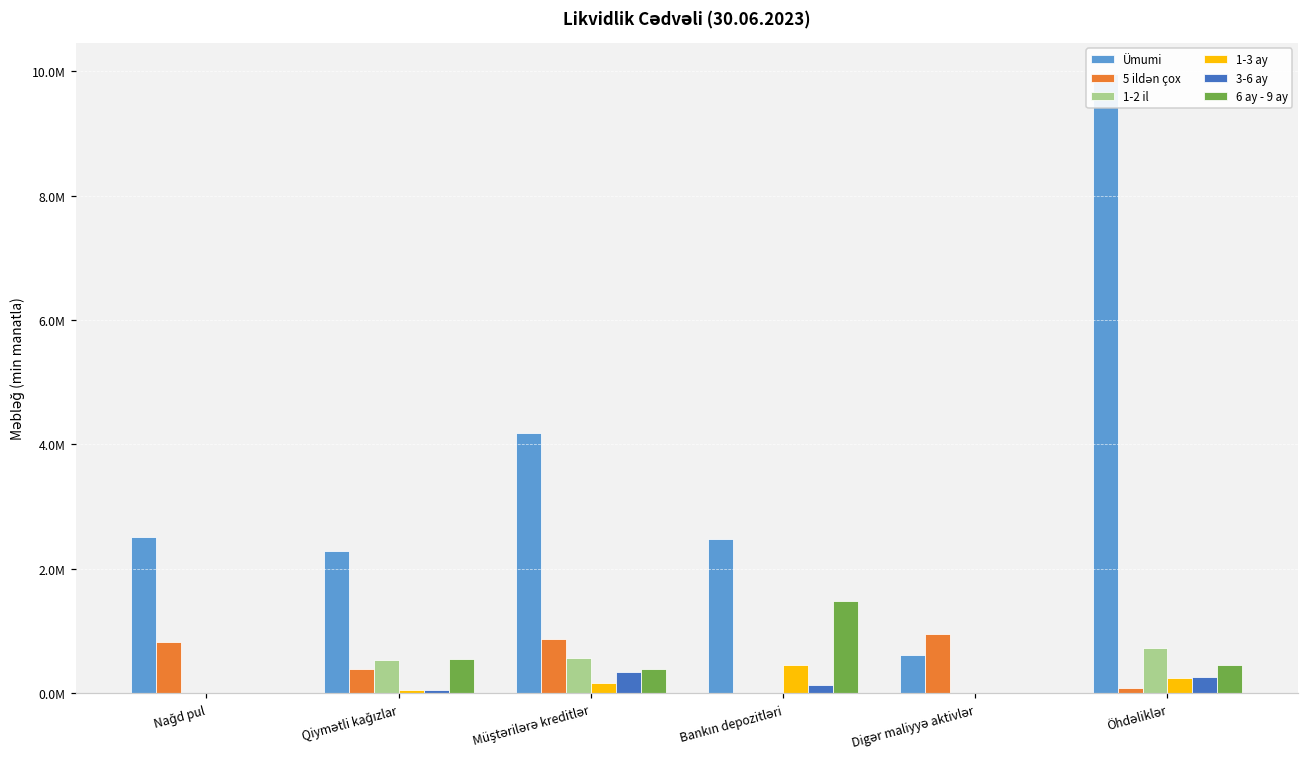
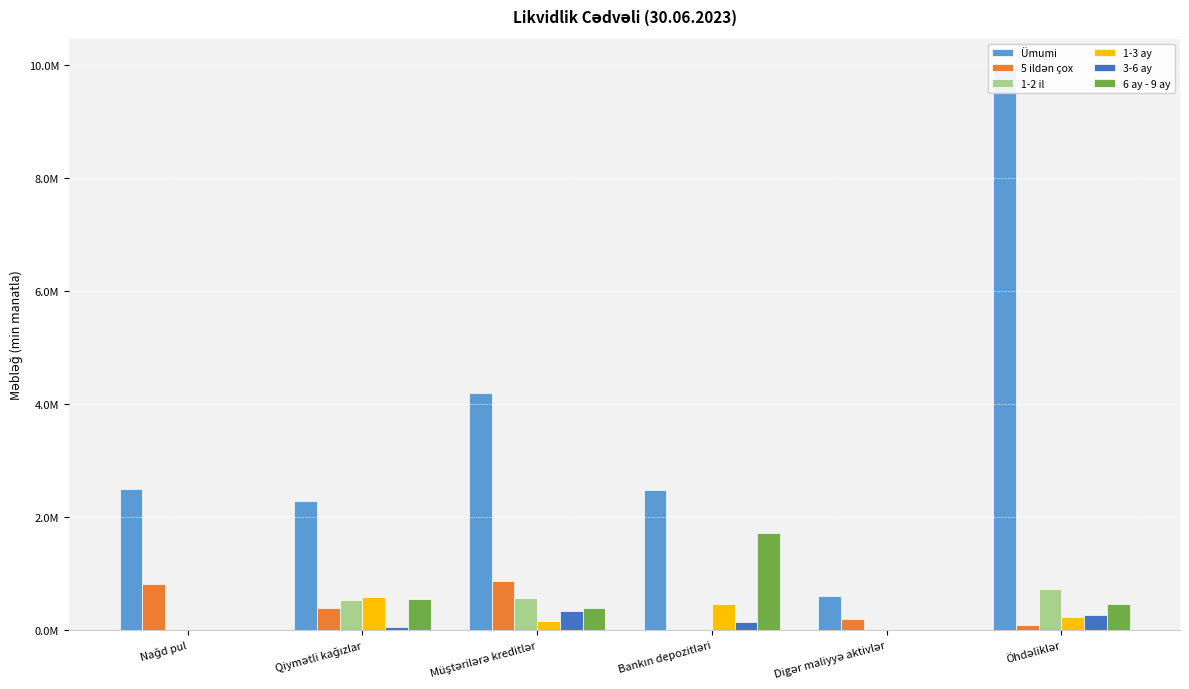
  {
    "5 ildən çox": {
      "Nağd pul": 800000,
      "Qiymətli kağızlar": 400000,
      "Müştərilərə kreditlər": 900000,
-     "Digər maliyyə aktivlər": 1000000,
+     "Digər maliyyə aktivlər": 200000,
      "Öhdəliklər": 100000
    },
    "1-2 il": {
      "Nağd pul": 0,
      "Qiymətli kağızlar": 500000,
      "Müştərilərə kreditlər": 600000,
      "Bankın depozitləri": 0,
      "Digər maliyyə aktivlər": 0,
      "Öhdəliklər": 700000
    },
    "1-3 ay": {
      "Nağd pul": 0,
-     "Qiymətli kağızlar": 0,
+     "Qiymətli kağızlar": 600000,
      "Müştərilərə kreditlər": 200000,
      "Bankın depozitləri": 500000,
      "Digər maliyyə aktivlər": 0,
      "Öhdəliklər": 200000
    },
    "6 ay - 9 ay": {
      "Nağd pul": 0,
      "Qiymətli kağızlar": 600000,
      "Müştərilərə kreditlər": 400000,
-     "Bankın depozitləri": 1500000,
+     "Bankın depozitləri": 1700000,
      "Digər maliyyə aktivlər": 0,
      "Öhdəliklər": 500000
    }
  }
